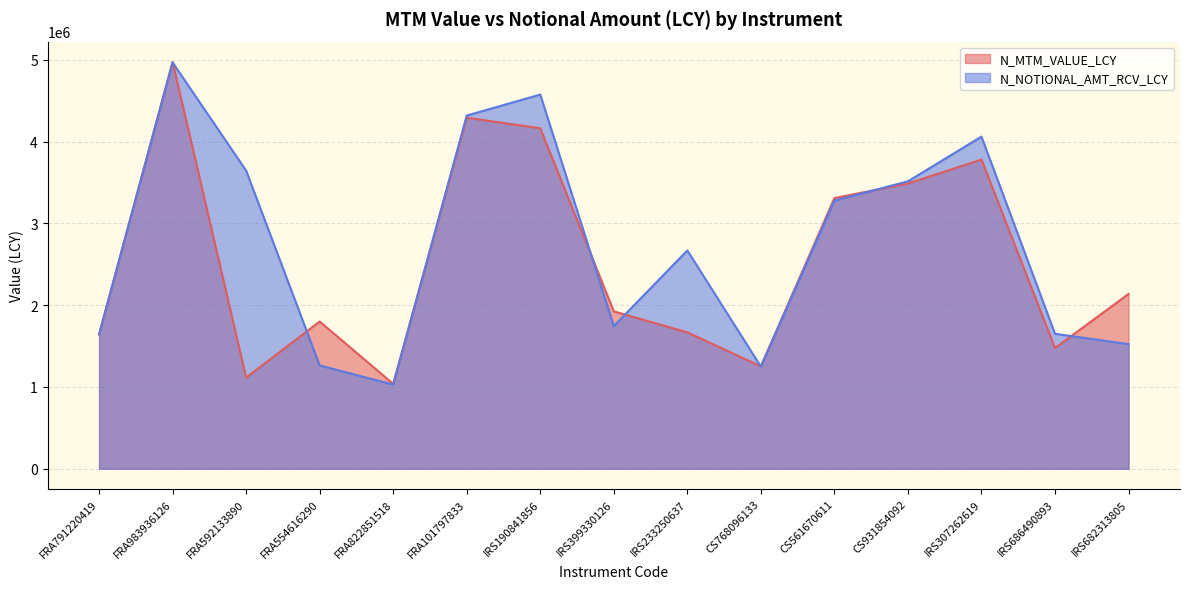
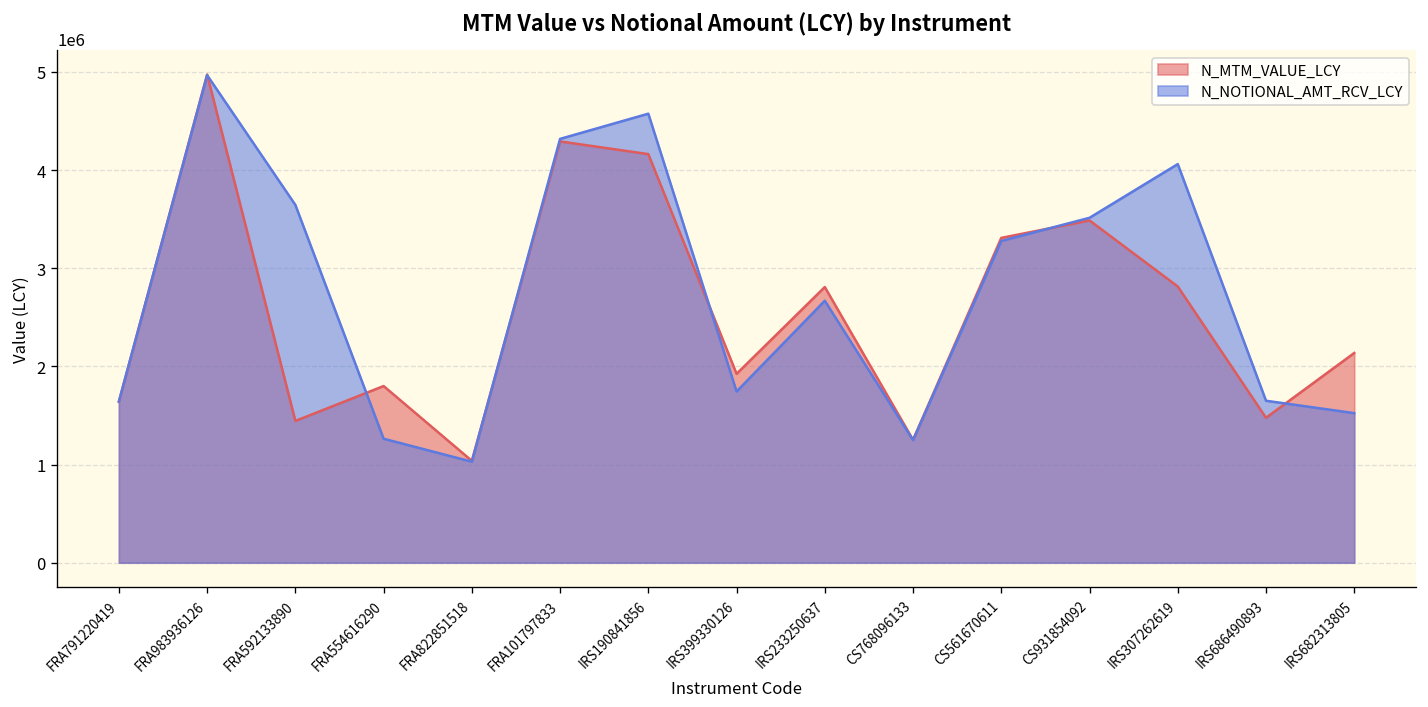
  {
    "N_MTM_VALUE_LCY": {
-     "FRA592133890": 1100000,
+     "FRA592133890": 1400000,
      "FRA554616290": 1800000,
      "IRS190841856": 4200000,
      "IRS399330126": 1900000,
-     "IRS233250637": 1700000,
-     "IRS307262619": 3800000,
+     "IRS233250637": 2800000,
+     "IRS307262619": 2800000,
      "IRS686490893": 1500000,
      "IRS682313805": 2100000
    },
    "N_NOTIONAL_AMT_RCV_LCY": {
      "FRA592133890": 3600000,
      "FRA554616290": 1300000,
      "IRS190841856": 4600000,
      "IRS399330126": 1700000,
      "IRS233250637": 2700000,
      "IRS307262619": 4100000,
      "IRS686490893": 1700000,
      "IRS682313805": 1500000
    }
  }
